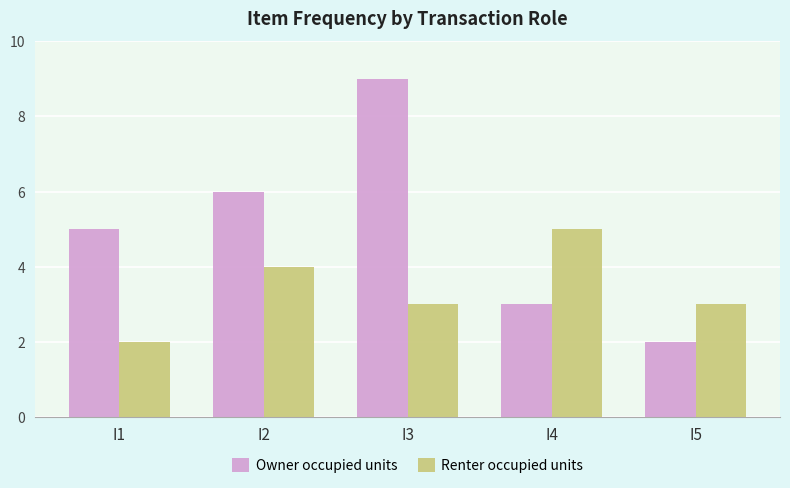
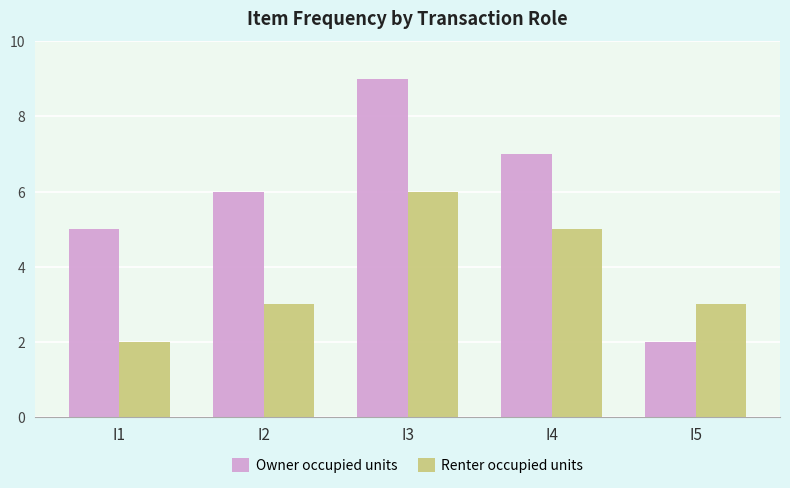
  {
    "Owner occupied units": {
      "I1": 5,
      "I2": 6,
      "I3": 9,
-     "I4": 3,
+     "I4": 7,
      "I5": 2
    },
    "Renter occupied units": {
      "I1": 2,
-     "I2": 4,
-     "I3": 3,
+     "I2": 3,
+     "I3": 6,
      "I4": 5,
      "I5": 3
    }
  }
